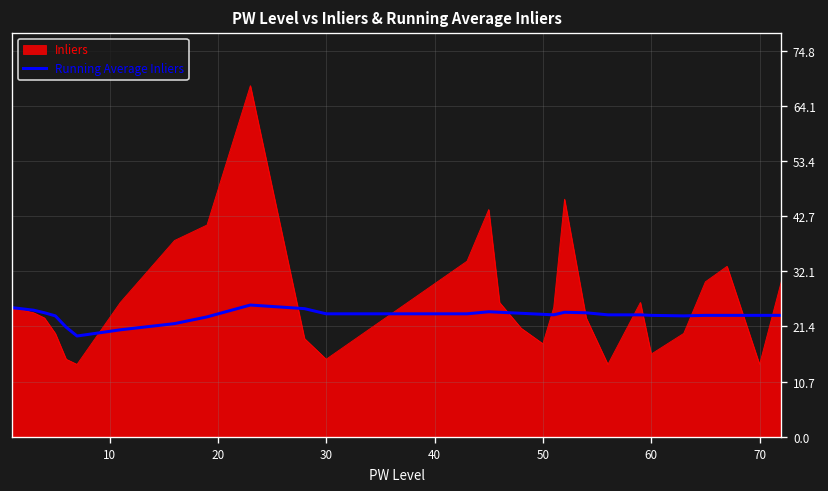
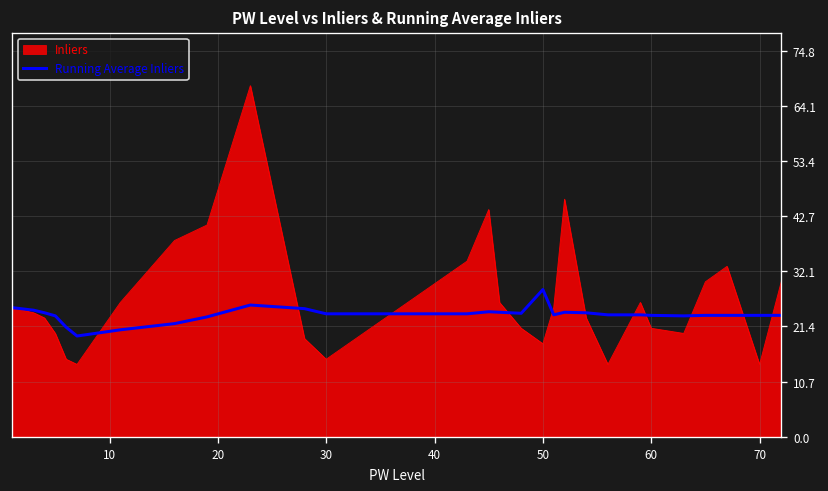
  {
    "Inliers": {
      "30": 15,
      "50": 18,
-     "60": 16,
+     "60": 21,
      "70": 14
    },
    "Running Average Inliers": {
      "30": 24,
-     "50": 24,
+     "50": 29,
      "60": 24,
      "70": 24
    }
  }
